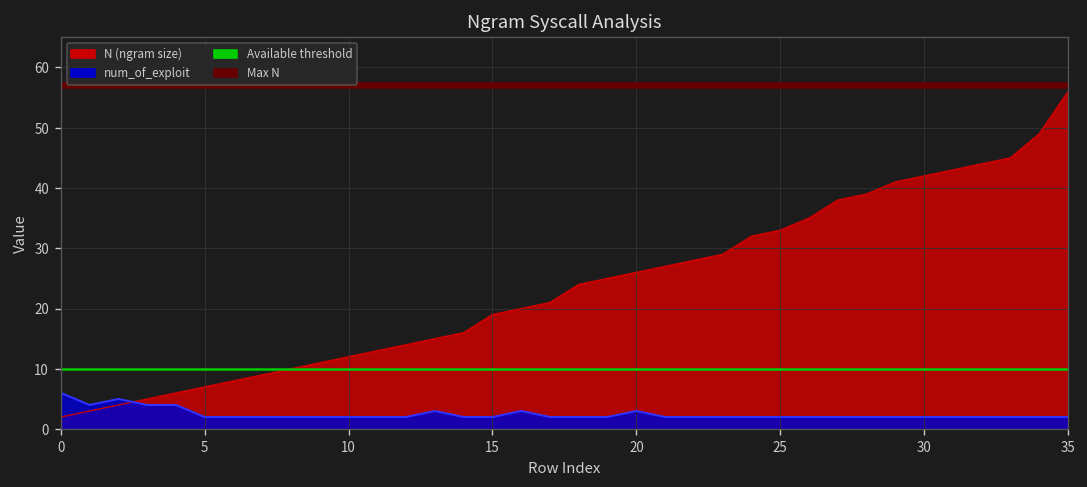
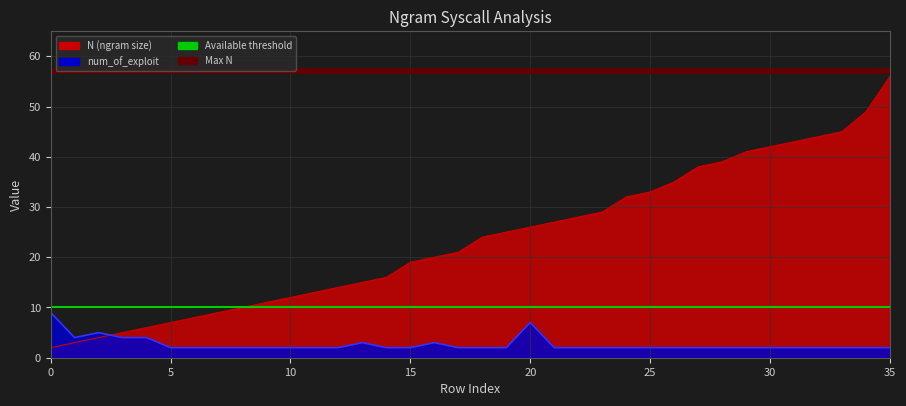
  {
    "num_of_exploit": {
-     "0": 6,
+     "0": 9,
      "5": 2,
      "10": 2,
      "15": 2,
-     "20": 3,
+     "20": 7,
      "25": 2,
      "30": 2,
      "35": 2
    }
  }
